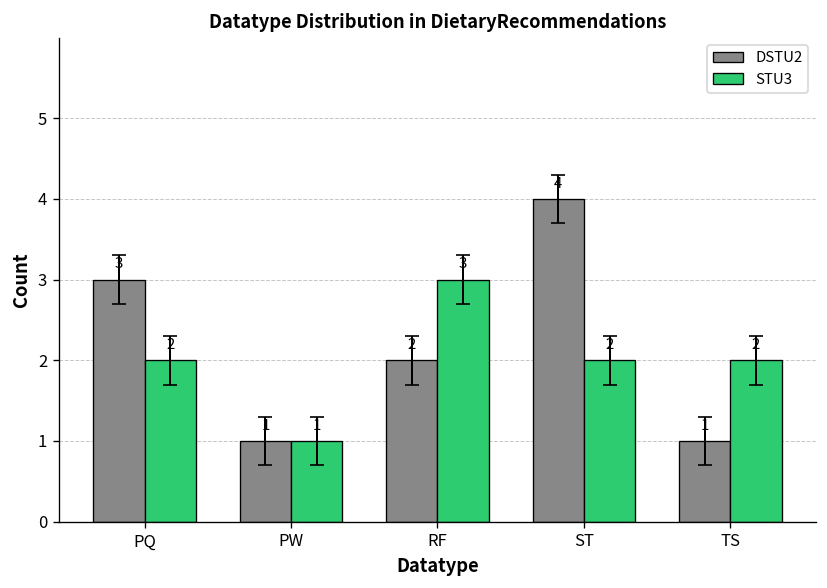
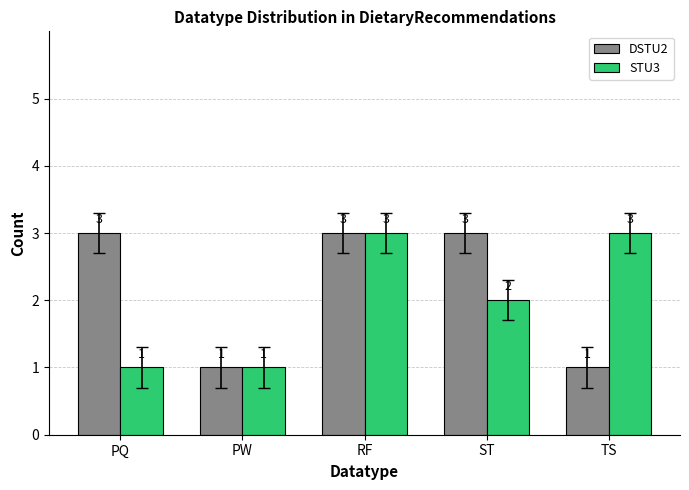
  {
    "DSTU2": {
-     "RF": 2,
-     "ST": 4
+     "RF": 3,
+     "ST": 3
    },
    "STU3": {
-     "PQ": 2,
-     "TS": 2
+     "PQ": 1,
+     "TS": 3
    }
  }
